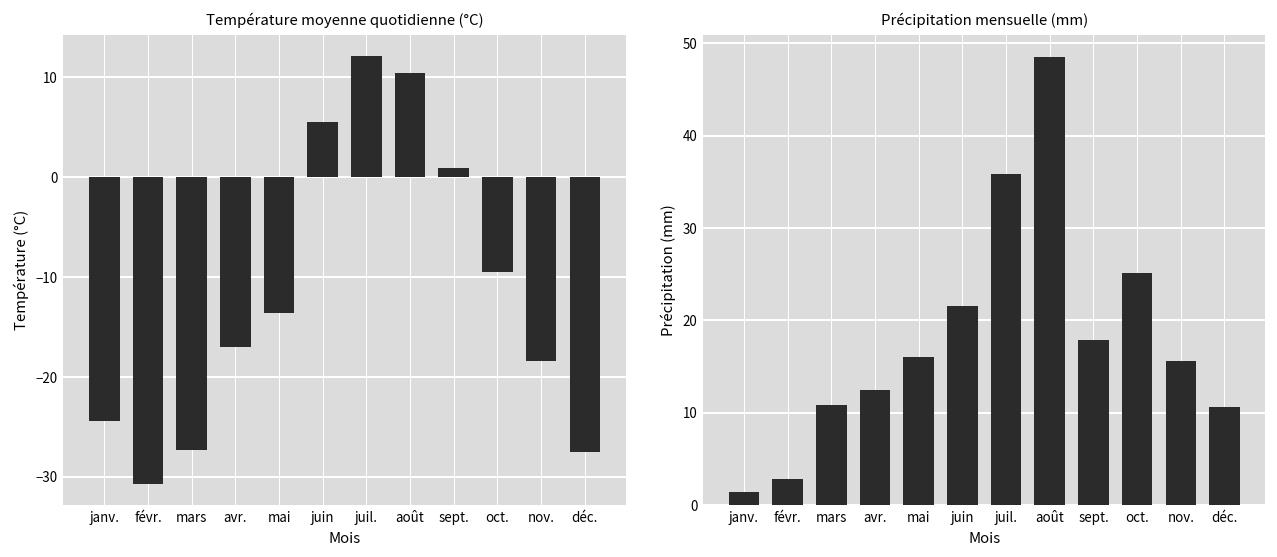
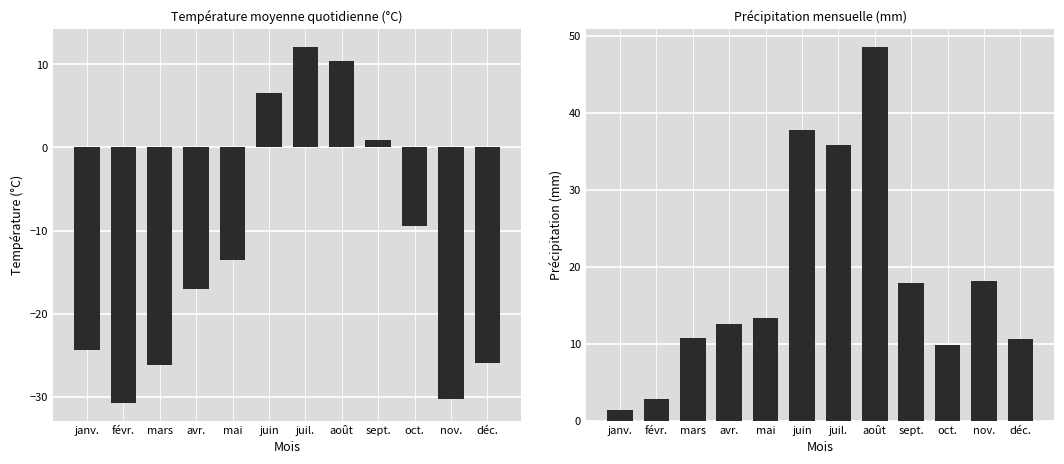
  {
    "Température moyenne quotidienne (°C)": {
      "janv.": -24,
      "févr.": -31,
-     "mars": -27,
+     "mars": -26,
      "avr.": -17,
      "mai": -14,
-     "juin": 6,
+     "juin": 7,
      "juil.": 12,
      "août": 10,
      "sept.": 1,
      "oct.": -10,
-     "nov.": -18,
-     "déc.": -28
+     "nov.": -30,
+     "déc.": -26
    },
    "Précipitation mensuelle (mm)": {
      "janv.": 1,
      "févr.": 3,
      "mars": 11,
      "avr.": 13,
-     "mai": 16,
-     "juin": 22,
+     "mai": 13,
+     "juin": 38,
      "juil.": 36,
      "août": 49,
      "sept.": 18,
-     "oct.": 25,
-     "nov.": 16,
+     "oct.": 10,
+     "nov.": 18,
      "déc.": 11
    }
  }
